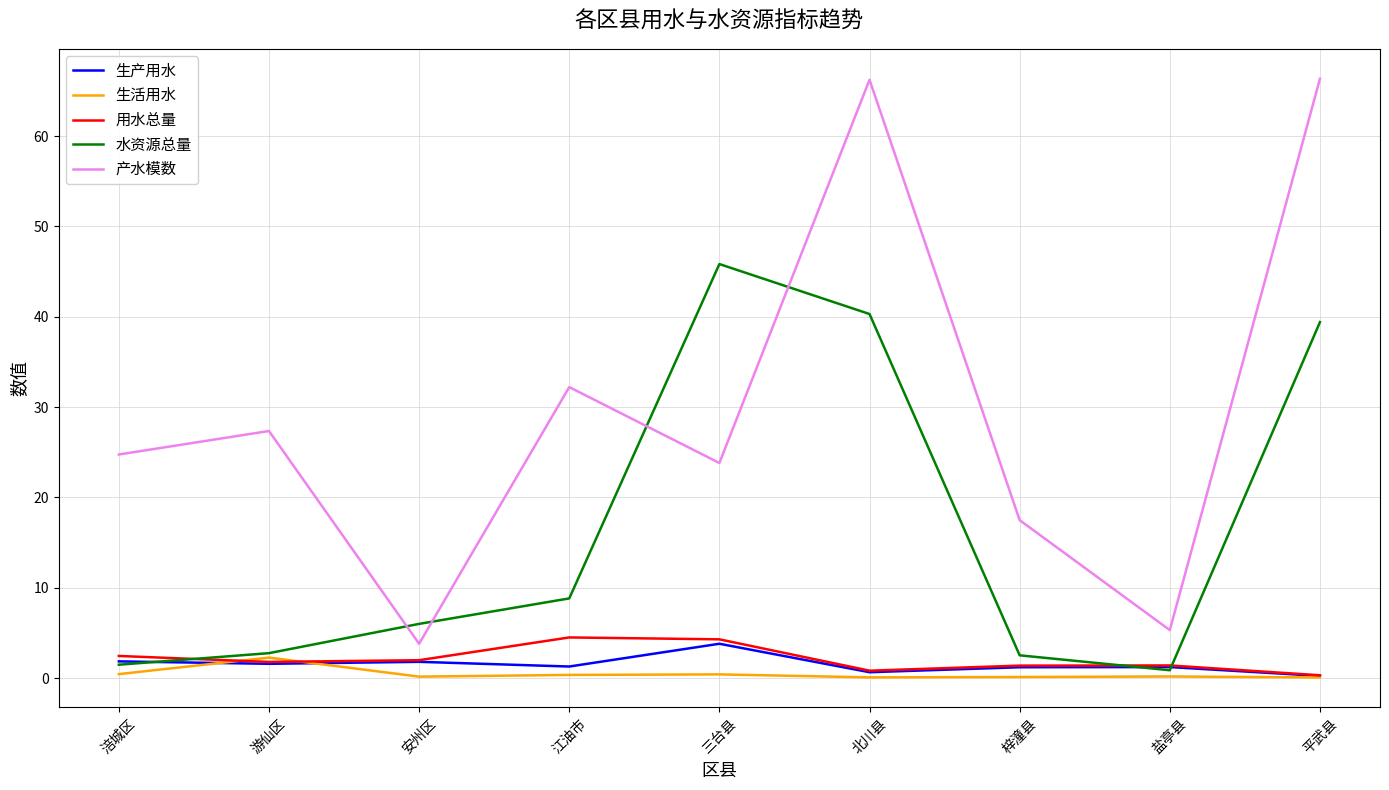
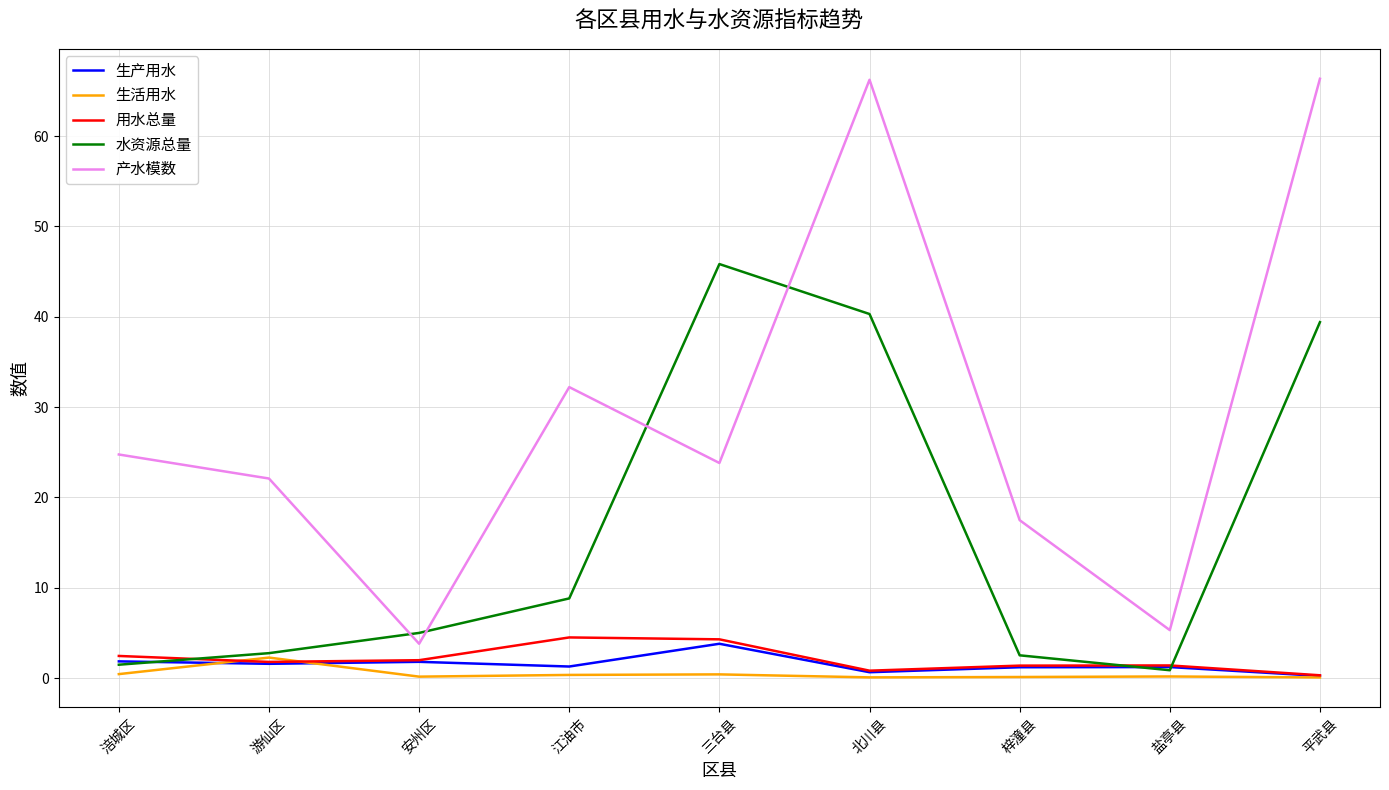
  {
    "生产用水": {
      "涪城区": 2,
      "江油市": 1,
      "三台县": 4
    },
    "生活用水": {
      "涪城区": 0,
      "游仙区": 2,
      "安州区": 0,
      "江油市": 0,
      "三台县": 0,
      "北川县": 0,
      "梓潼县": 0,
      "盐亭县": 0
    },
    "用水总量": {
      "涪城区": 2,
      "江油市": 5,
      "三台县": 4
    },
    "水资源总量": {
      "涪城区": 1,
      "游仙区": 3,
-     "安州区": 6,
+     "安州区": 5,
      "江油市": 9,
      "三台县": 46,
      "北川县": 40,
      "梓潼县": 3,
      "盐亭县": 1,
      "平武县": 39
    },
    "产水模数": {
      "涪城区": 25,
-     "游仙区": 27,
+     "游仙区": 22,
      "安州区": 4,
      "江油市": 32,
      "三台县": 24,
      "北川县": 66,
      "梓潼县": 17,
      "盐亭县": 5,
      "平武县": 66
    }
  }
